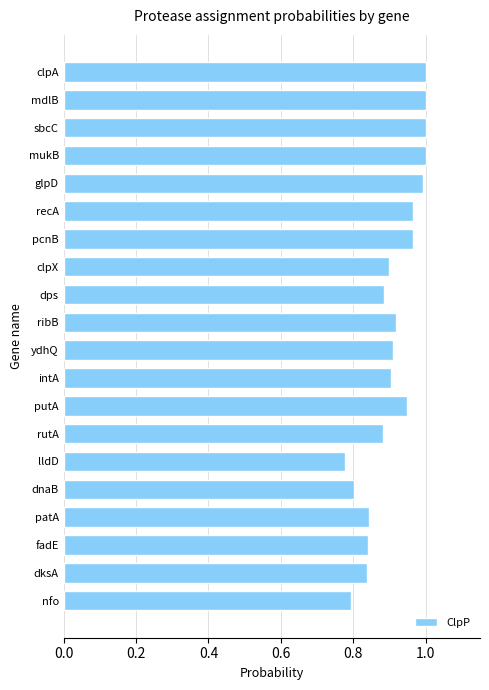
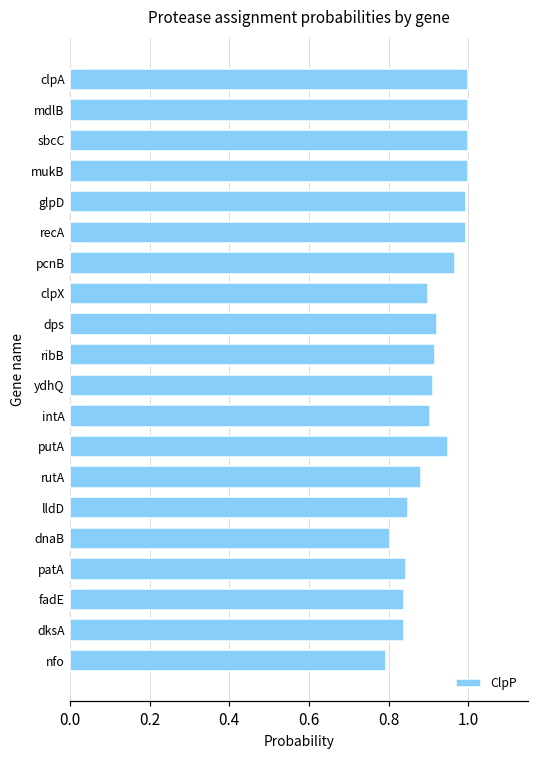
  {
    "clpA": 1.00,
    "mdlB": 1.00,
    "sbcC": 1.00,
    "mukB": 1.00,
    "glpD": 0.99,
-   "recA": 0.97,
+   "recA": 0.99,
    "pcnB": 0.97,
    "clpX": 0.90,
-   "dps": 0.88,
+   "dps": 0.92,
    "ribB": 0.92,
    "ydhQ": 0.91,
    "intA": 0.90,
    "putA": 0.95,
    "rutA": 0.88,
-   "lldD": 0.78,
+   "lldD": 0.85,
    "dnaB": 0.80,
    "patA": 0.84,
    "fadE": 0.84,
    "dksA": 0.84,
    "nfo": 0.79
  }
